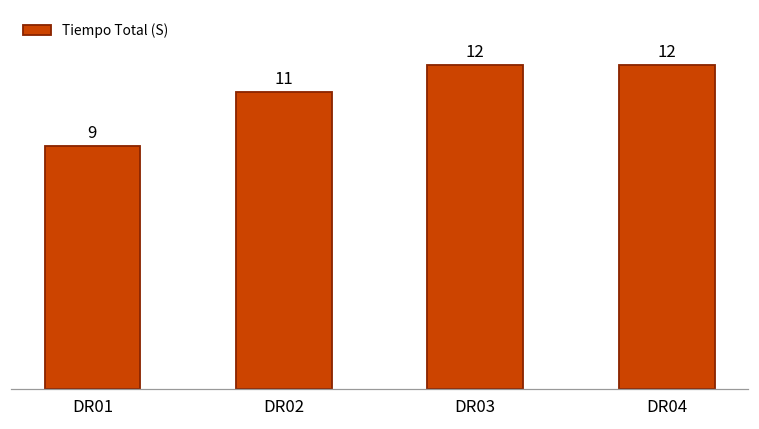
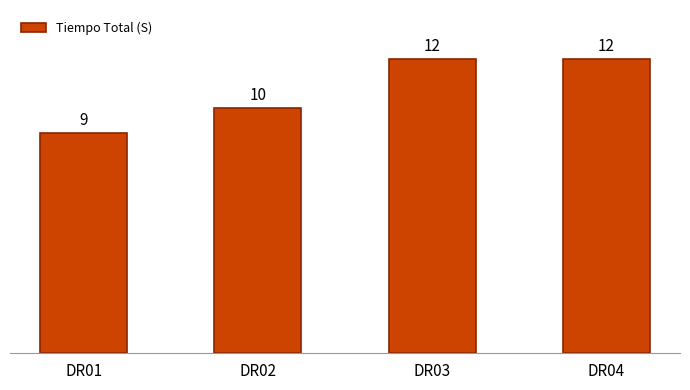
  {
-   "DR02": 11
+   "DR02": 10
  }
